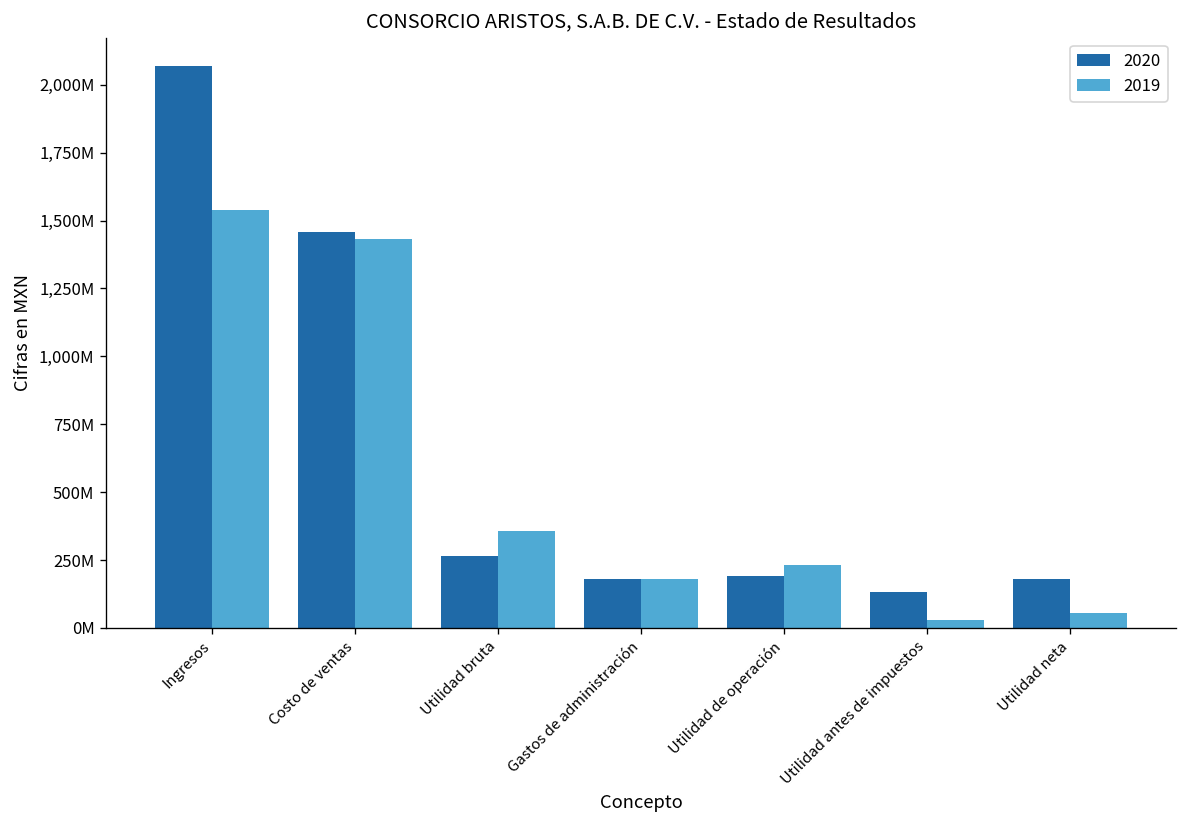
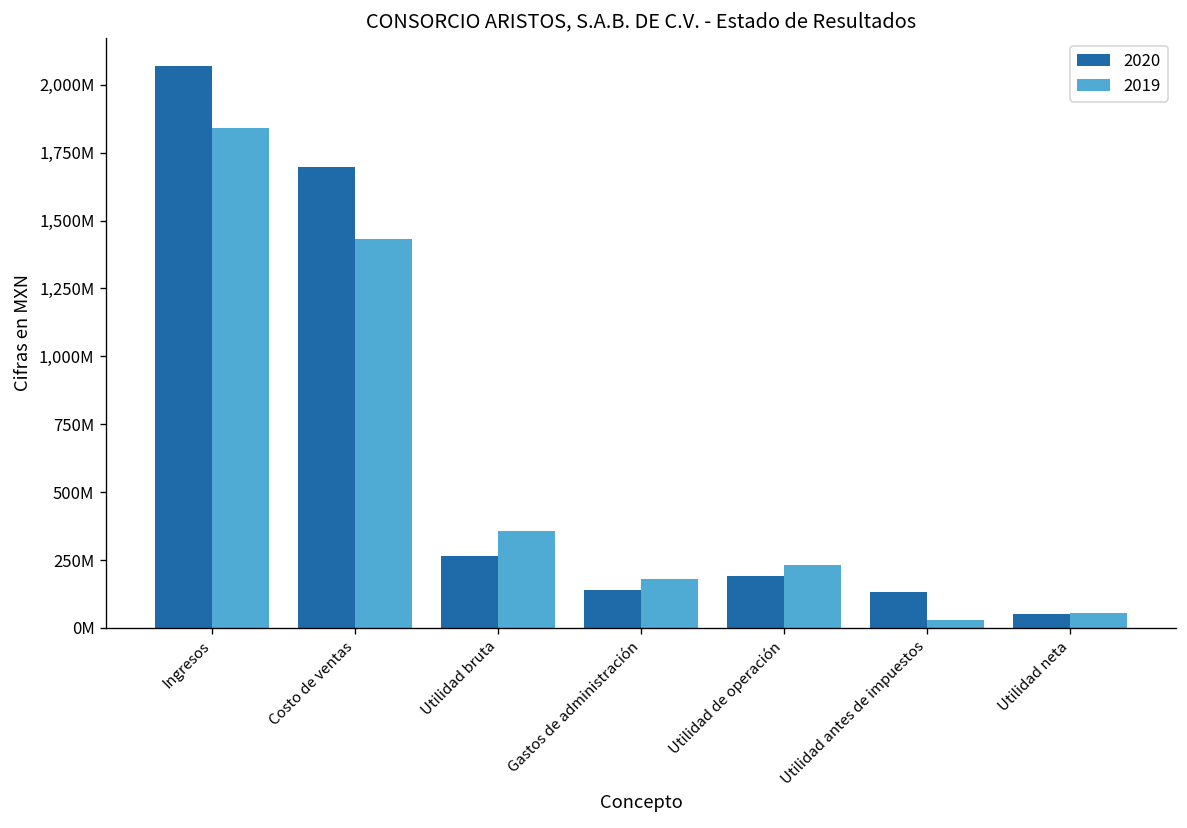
  {
    "2020": {
      "Ingresos": "2,070,000,000",
-     "Costo de ventas": "1,460,000,000",
+     "Costo de ventas": "1,700,000,000",
      "Utilidad bruta": "260,000,000",
-     "Gastos de administración": "180,000,000",
+     "Gastos de administración": "140,000,000",
      "Utilidad de operación": "190,000,000",
      "Utilidad antes de impuestos": "130,000,000",
-     "Utilidad neta": "180,000,000"
+     "Utilidad neta": "50,000,000"
    },
    "2019": {
-     "Ingresos": "1,540,000,000",
+     "Ingresos": "1,840,000,000",
      "Costo de ventas": "1,430,000,000",
      "Utilidad bruta": "360,000,000",
      "Gastos de administración": "180,000,000",
      "Utilidad de operación": "230,000,000",
      "Utilidad antes de impuestos": "30,000,000",
      "Utilidad neta": "60,000,000"
    }
  }
